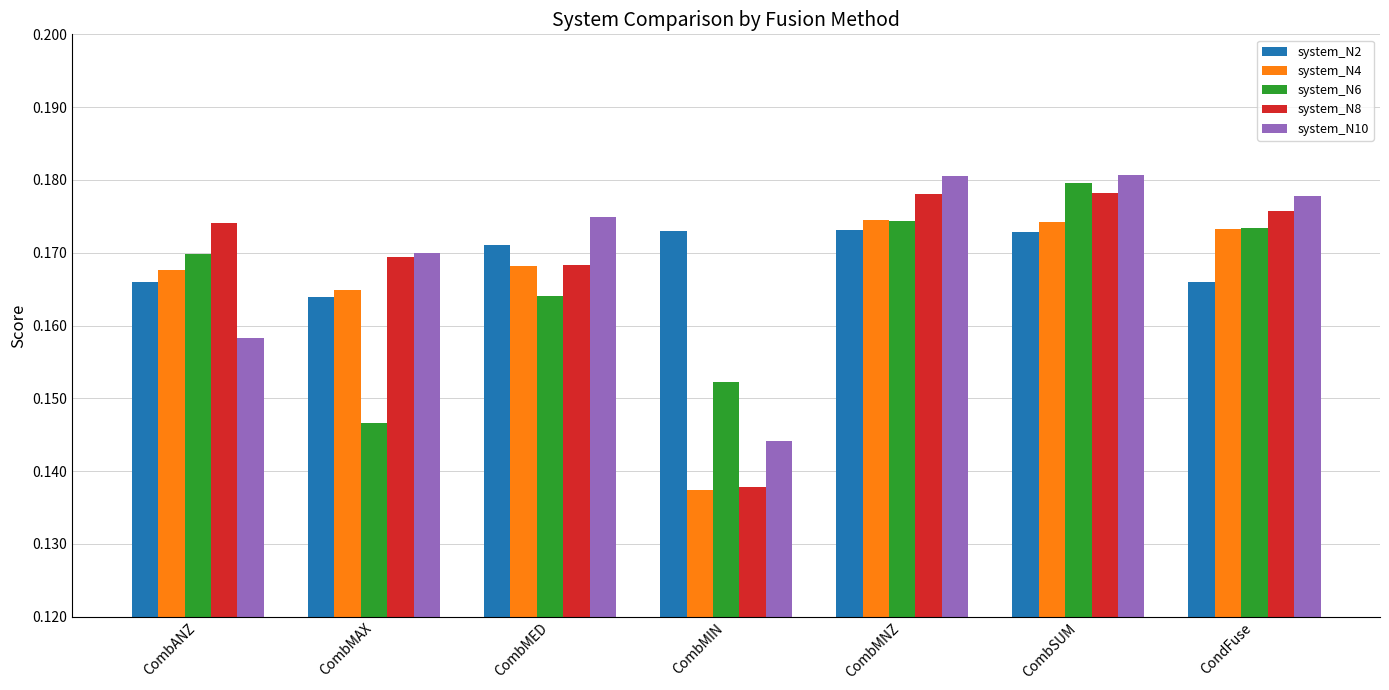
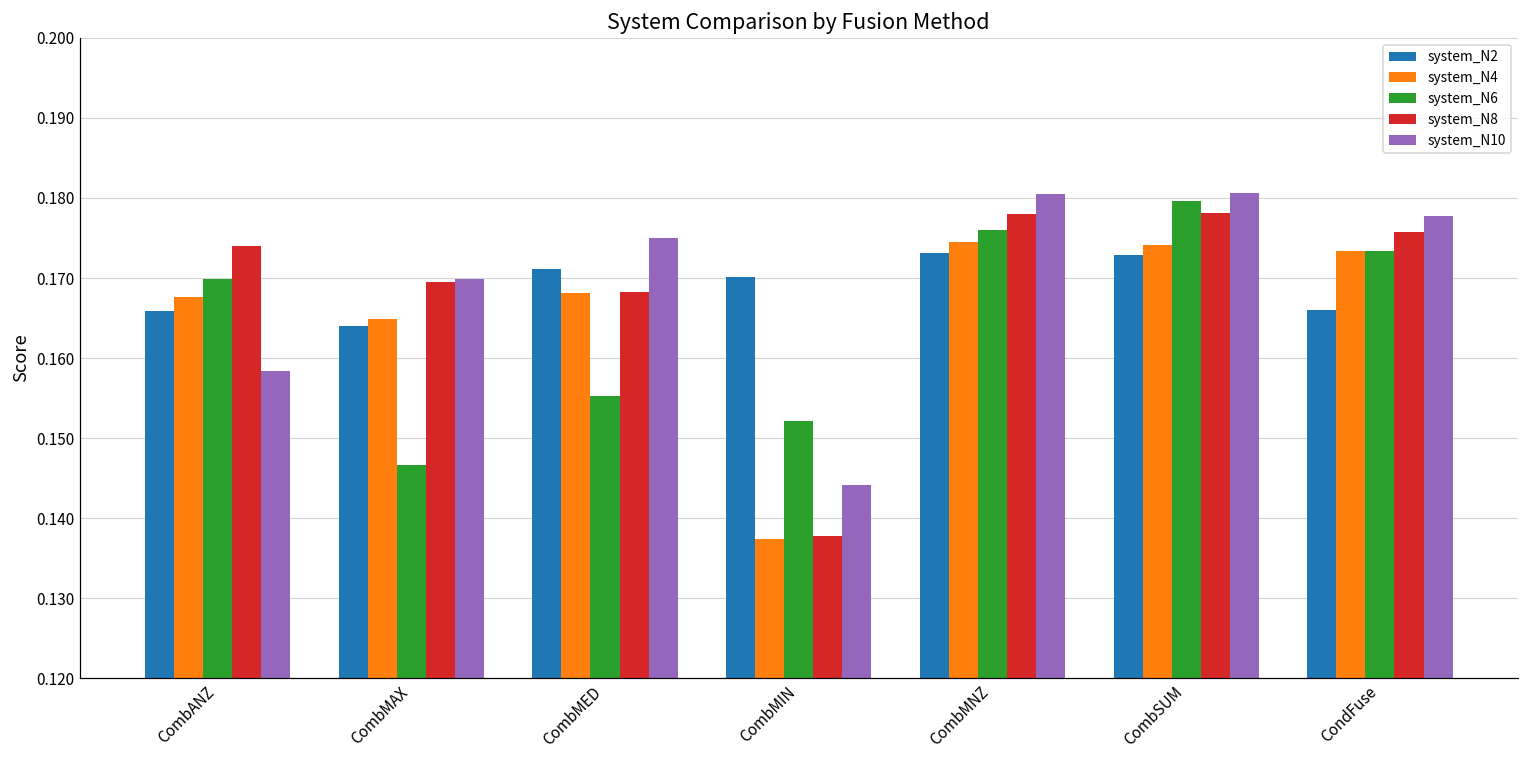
  {
    "system_N2": {
      "CombANZ": 0.166,
      "CombMAX": 0.164,
      "CombMED": 0.171,
-     "CombMIN": 0.173,
+     "CombMIN": 0.170,
      "CombMNZ": 0.173,
      "CombSUM": 0.173,
      "CondFuse": 0.166
    },
    "system_N4": {
      "CombANZ": 0.168,
      "CombMAX": 0.165,
      "CombMED": 0.168,
      "CombMIN": 0.137,
      "CombMNZ": 0.174,
      "CombSUM": 0.174,
      "CondFuse": 0.173
    },
    "system_N6": {
      "CombANZ": 0.170,
      "CombMAX": 0.147,
-     "CombMED": 0.164,
+     "CombMED": 0.155,
      "CombMIN": 0.152,
-     "CombMNZ": 0.174,
+     "CombMNZ": 0.176,
      "CombSUM": 0.180,
      "CondFuse": 0.173
    },
    "system_N8": {
      "CombANZ": 0.174,
      "CombMAX": 0.169,
      "CombMED": 0.168,
      "CombMIN": 0.138,
      "CombMNZ": 0.178,
      "CombSUM": 0.178,
      "CondFuse": 0.176
    },
    "system_N10": {
      "CombANZ": 0.158,
      "CombMAX": 0.170,
      "CombMED": 0.175,
      "CombMIN": 0.144,
      "CombMNZ": 0.181,
      "CombSUM": 0.181,
      "CondFuse": 0.178
    }
  }
